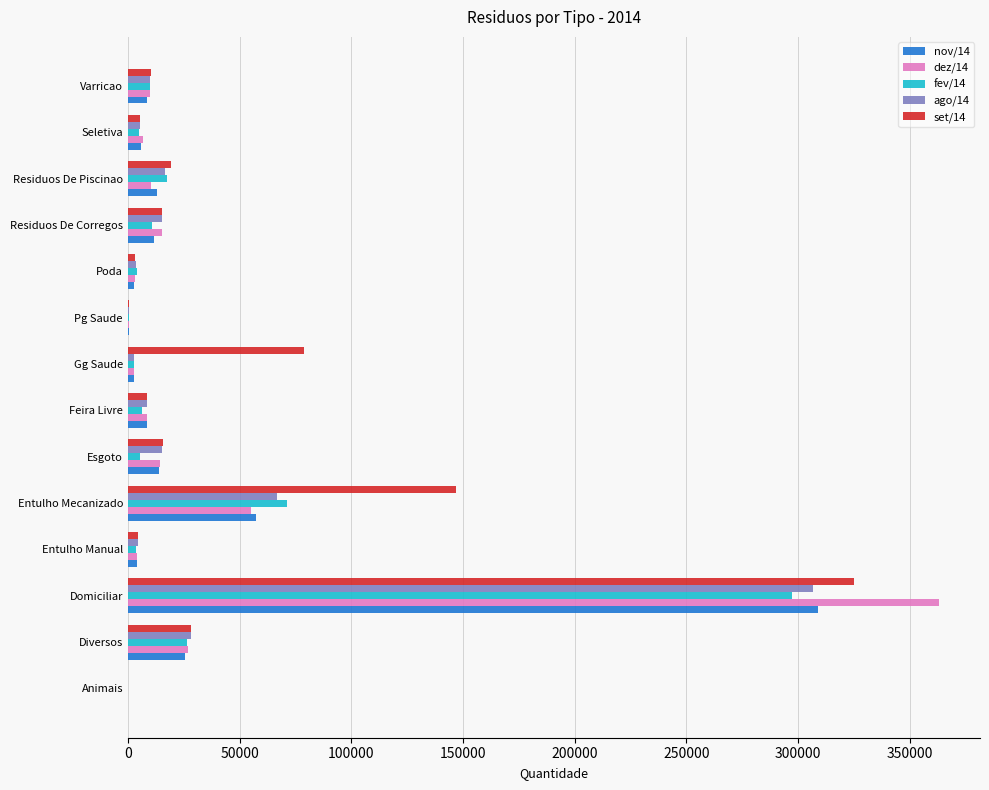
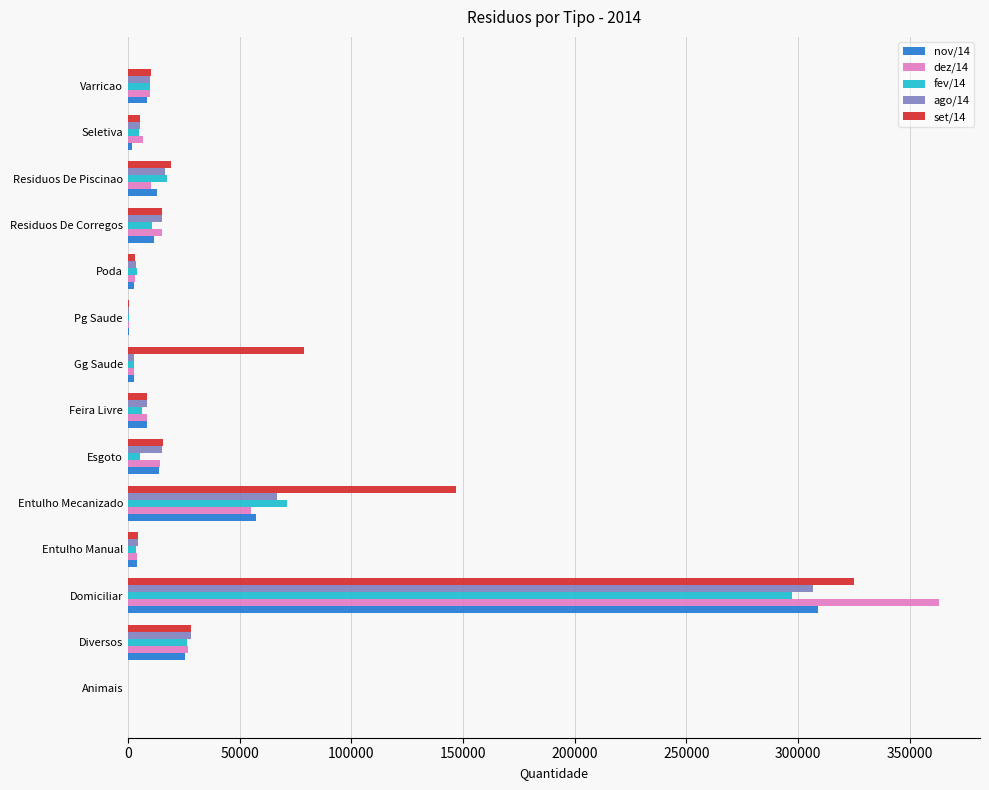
  {
    "nov/14": {
      "Varricao": 9000,
-     "Seletiva": 6000,
+     "Seletiva": 2000,
      "Residuos De Piscinao": 13000,
      "Residuos De Corregos": 12000,
      "Poda": 3000,
      "Gg Saude": 3000,
      "Feira Livre": 9000,
      "Esgoto": 14000,
      "Entulho Mecanizado": 57000,
      "Entulho Manual": 4000,
      "Domiciliar": 309000,
      "Diversos": 25000
    },
    "dez/14": {
      "Varricao": 10000,
      "Seletiva": 7000,
      "Residuos De Piscinao": 10000,
      "Residuos De Corregos": 15000,
      "Poda": 3000,
      "Gg Saude": 3000,
      "Feira Livre": 9000,
      "Esgoto": 14000,
      "Entulho Mecanizado": 55000,
      "Entulho Manual": 4000,
      "Domiciliar": 363000,
      "Diversos": 27000
    },
    "fev/14": {
      "Varricao": 10000,
      "Seletiva": 5000,
      "Residuos De Piscinao": 18000,
      "Residuos De Corregos": 11000,
      "Poda": 4000,
      "Gg Saude": 3000,
      "Feira Livre": 7000,
      "Esgoto": 5000,
      "Entulho Mecanizado": 71000,
      "Entulho Manual": 4000,
      "Domiciliar": 297000,
      "Diversos": 27000
    },
    "ago/14": {
      "Varricao": 10000,
      "Seletiva": 5000,
      "Residuos De Piscinao": 17000,
      "Residuos De Corregos": 15000,
      "Poda": 3000,
      "Gg Saude": 3000,
      "Feira Livre": 9000,
      "Esgoto": 15000,
      "Entulho Mecanizado": 67000,
      "Entulho Manual": 5000,
      "Domiciliar": 307000,
      "Diversos": 28000
    },
    "set/14": {
      "Varricao": 10000,
      "Seletiva": 6000,
      "Residuos De Piscinao": 19000,
      "Residuos De Corregos": 15000,
      "Poda": 3000,
      "Gg Saude": 79000,
      "Feira Livre": 8000,
      "Esgoto": 16000,
      "Entulho Mecanizado": 147000,
      "Entulho Manual": 4000,
      "Domiciliar": 325000,
      "Diversos": 28000
    }
  }
